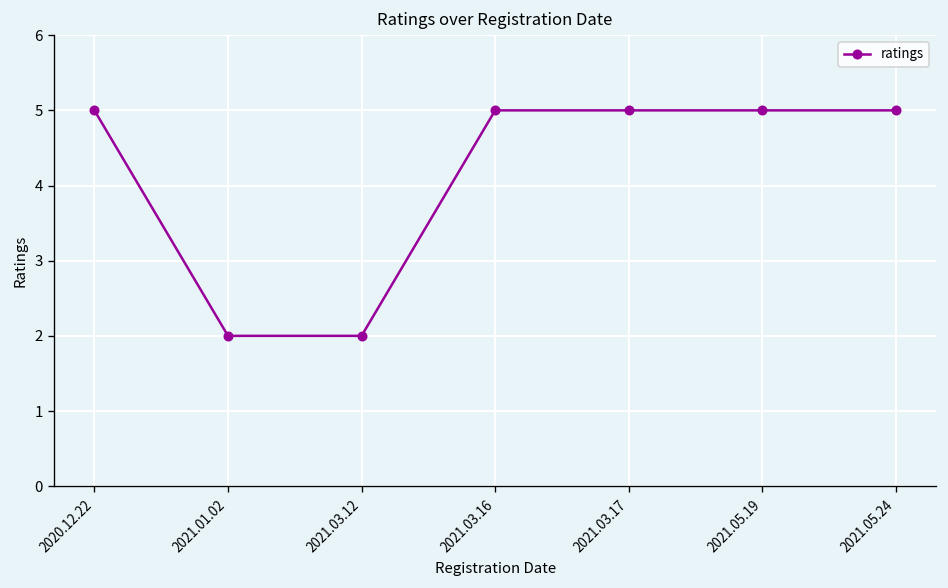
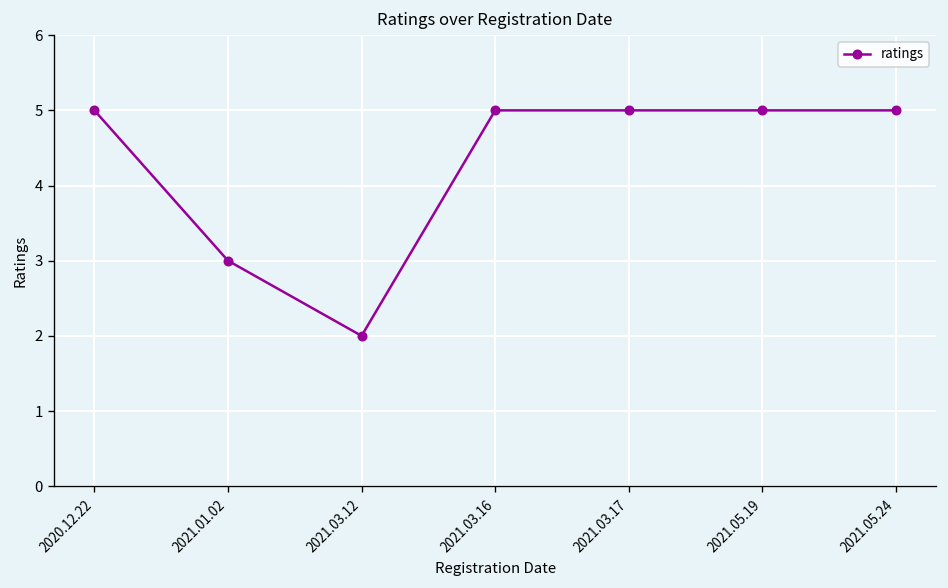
  {
    "2020.12.22": 5,
-   "2021.01.02": 2,
+   "2021.01.02": 3,
    "2021.03.12": 2,
    "2021.03.16": 5,
    "2021.03.17": 5,
    "2021.05.19": 5,
    "2021.05.24": 5
  }
